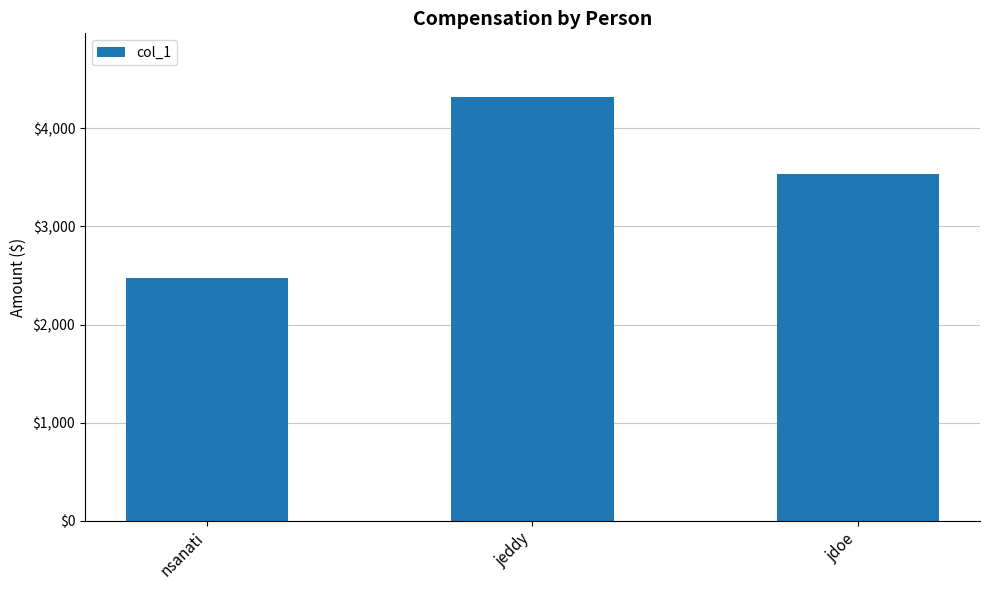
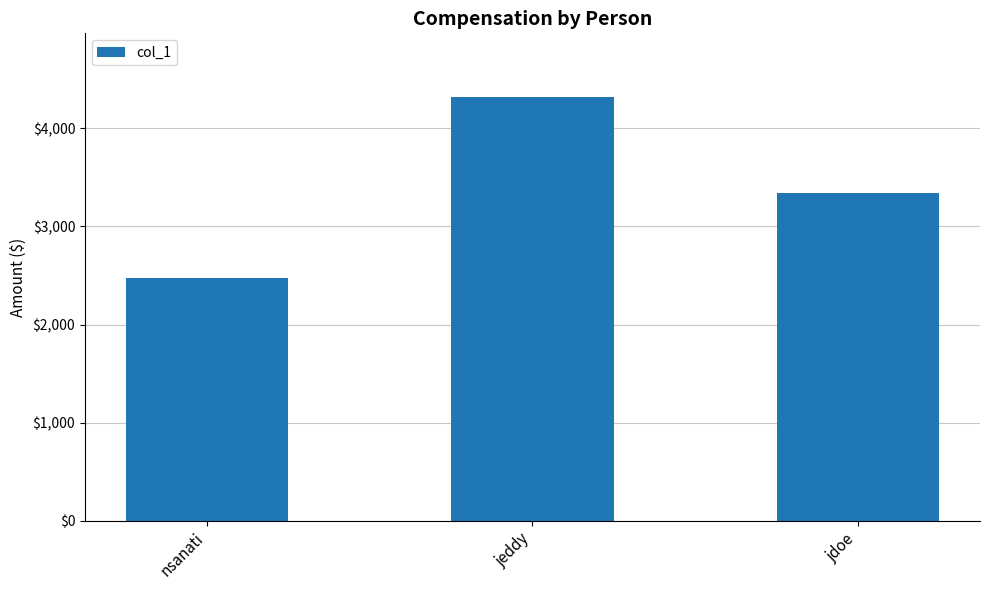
  {
    "nsanati": "$2,500",
    "jeddy": "$4,300",
-   "jdoe": "$3,500"
+   "jdoe": "$3,300"
  }
